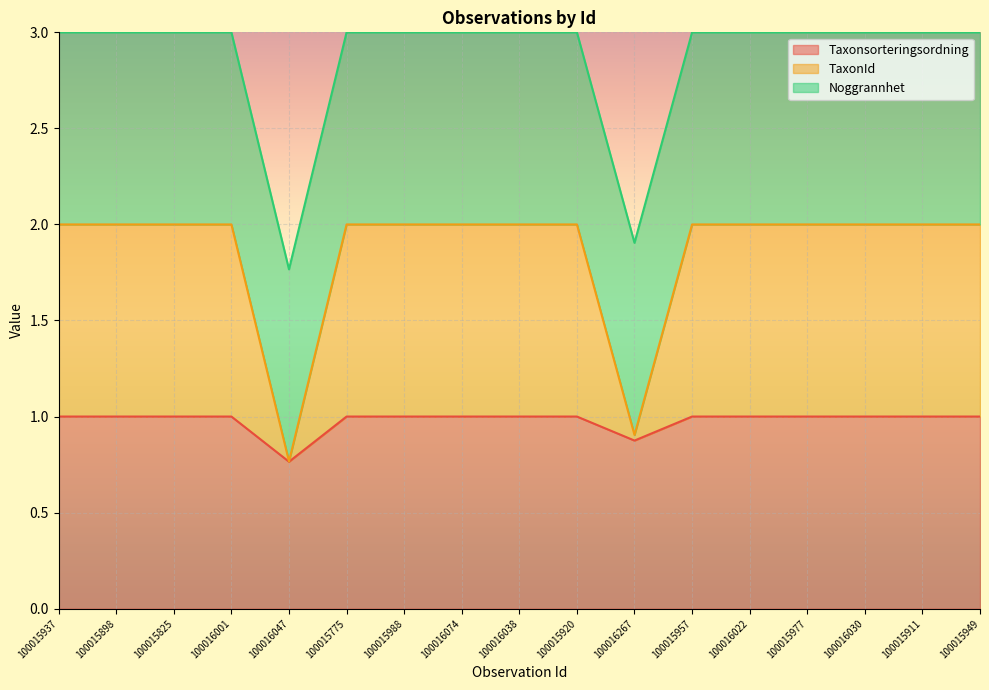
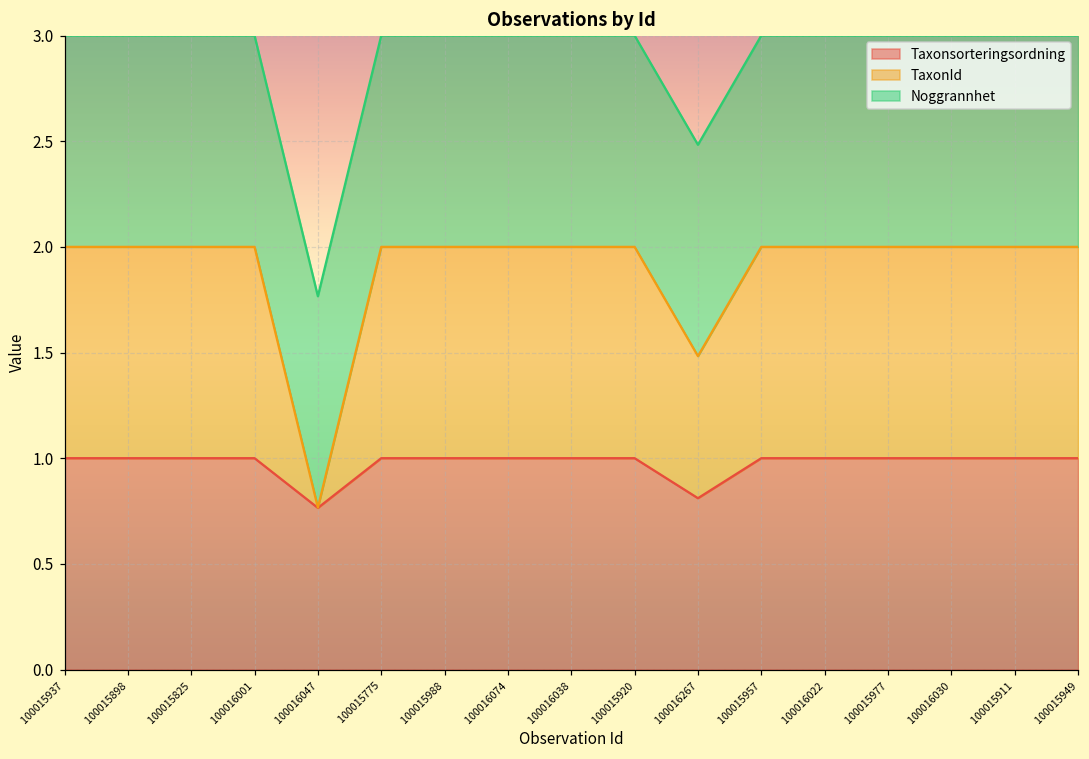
  {
    "Taxonsorteringsordning": {
      "100015937": 1.00,
      "100015898": 1.00,
      "100015825": 1.00,
      "100016001": 1.00,
      "100015775": 1.00,
      "100015988": 1.00,
      "100016074": 1.00,
      "100016038": 1.00,
      "100015920": 1.00,
-     "100016267": 0.87,
+     "100016267": 0.81,
      "100015957": 1.00,
      "100016022": 1.00,
      "100015977": 1.00,
      "100016030": 1.00,
      "100015911": 1.00,
      "100015949": 1.00
    },
    "TaxonId": {
      "100015937": 1.00,
      "100015898": 1.00,
      "100015825": 1.00,
      "100016001": 1.00,
      "100015775": 1.00,
      "100015988": 1.00,
      "100016074": 1.00,
      "100016038": 1.00,
      "100015920": 1.00,
-     "100016267": 0.03,
+     "100016267": 0.67,
      "100015957": 1.00,
      "100016022": 1.00,
      "100015977": 1.00,
      "100016030": 1.00,
      "100015911": 1.00,
      "100015949": 1.00
    },
    "Noggrannhet": {
      "100015937": 1.00,
      "100015898": 1.00,
      "100015825": 1.00,
      "100016001": 1.00,
      "100016047": 1.00,
      "100015775": 1.00,
      "100015988": 1.00,
      "100016074": 1.00,
      "100016038": 1.00,
      "100015920": 1.00,
      "100016267": 1.00,
      "100015957": 1.00,
      "100016022": 1.00,
      "100015977": 1.00,
      "100016030": 1.00,
      "100015911": 1.00,
      "100015949": 1.00
    }
  }
